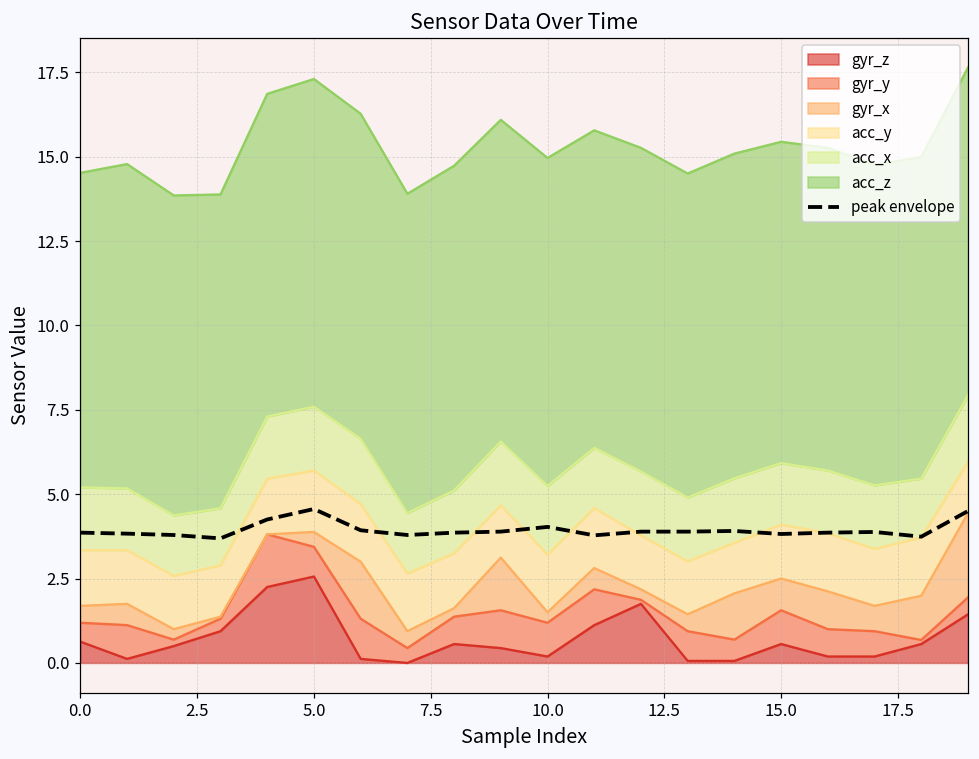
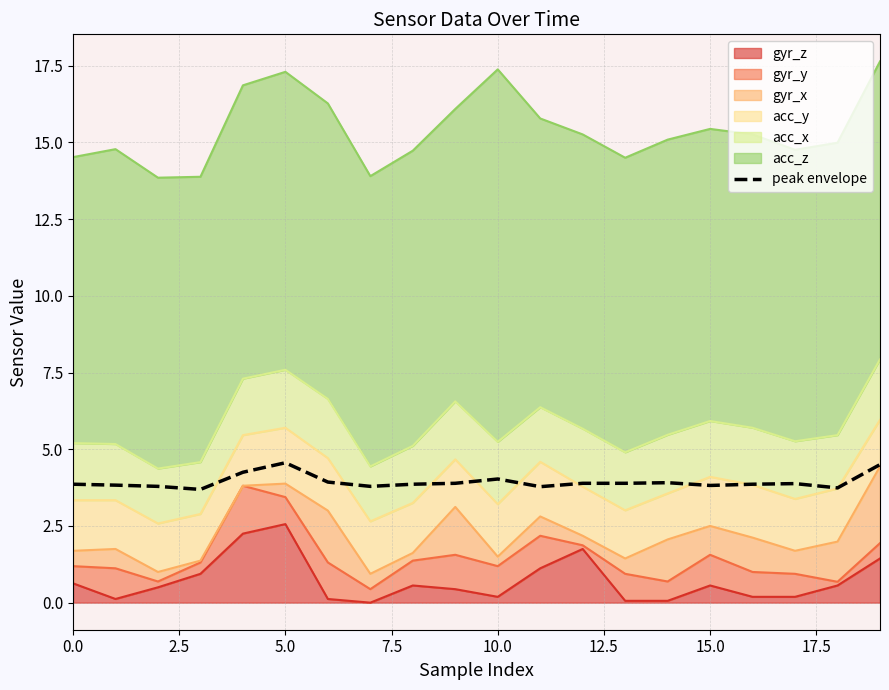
  {
    "gyr_z": {
      "0.0": 0.6,
      "5.0": 2.6,
      "10.0": 0.2,
      "15.0": 0.6
    },
    "gyr_y": {
      "0.0": 0.6,
      "5.0": 0.9,
      "10.0": 1.0,
      "15.0": 1.0
    },
    "acc_z": {
      "0.0": 9.3,
      "5.0": 9.7,
-     "10.0": 9.7,
+     "10.0": 12.1,
      "15.0": 9.5
    },
    "peak envelope": {
      "0.0": 3.9,
      "5.0": 4.6,
      "10.0": 4.0,
      "15.0": 3.8
    }
  }
